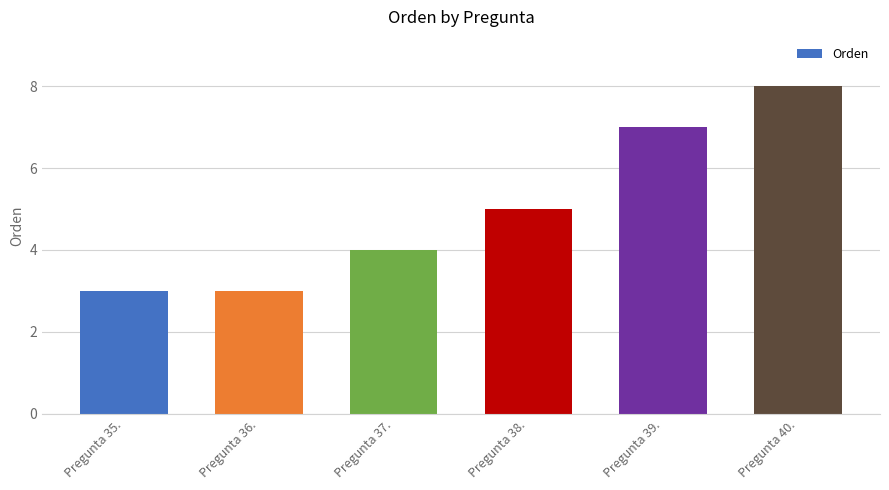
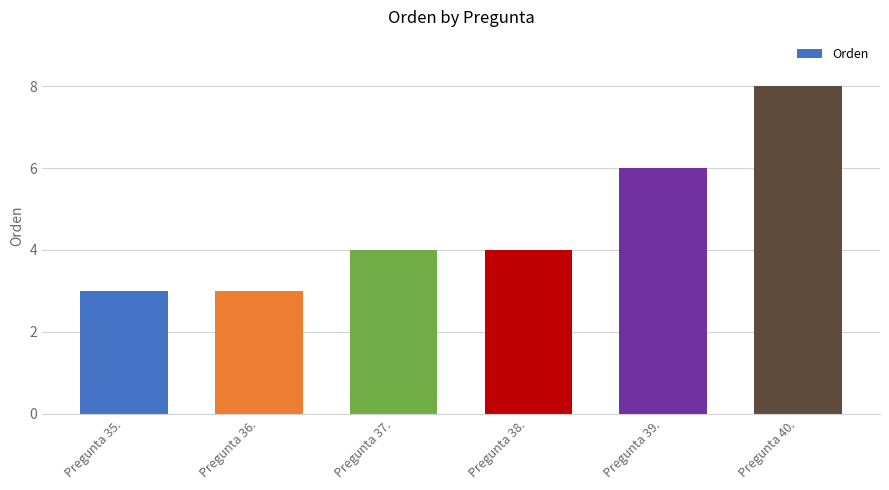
  {
    "Pregunta 35.": 3,
    "Pregunta 36.": 3,
    "Pregunta 37.": 4,
-   "Pregunta 38.": 5,
-   "Pregunta 39.": 7,
+   "Pregunta 38.": 4,
+   "Pregunta 39.": 6,
    "Pregunta 40.": 8
  }
